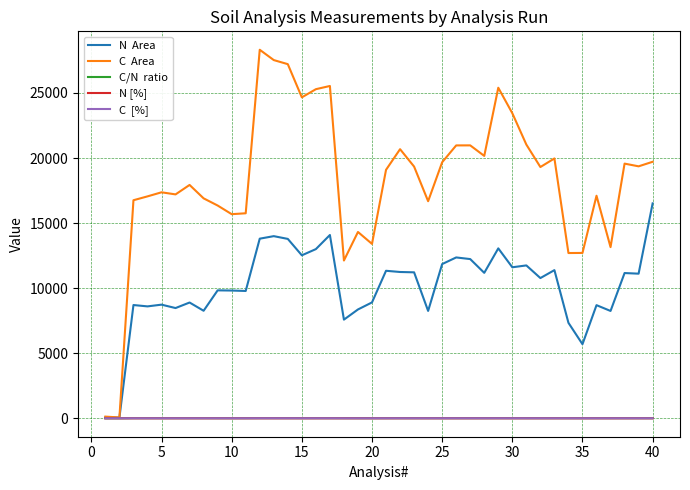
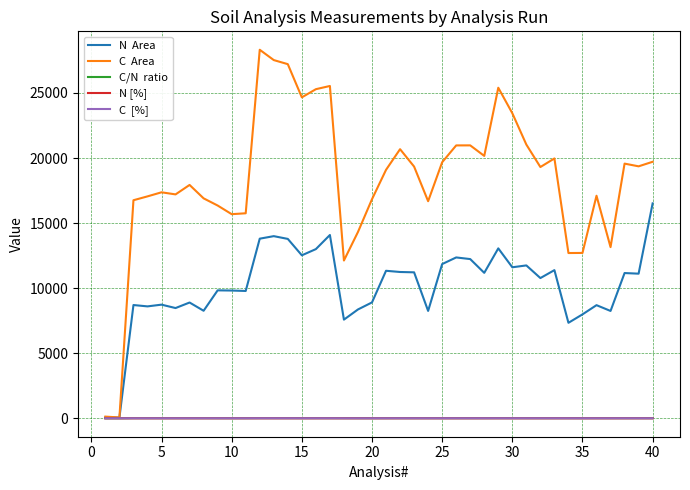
  {
    "N Area": {
      "5": 8700,
      "10": 9800,
      "15": 12500,
      "20": 8900,
      "25": 11900,
      "30": 11600,
-     "35": 5700,
+     "35": 8000,
      "40": 16500
    },
    "C Area": {
      "5": 17400,
      "10": 15700,
      "15": 24700,
-     "20": 13400,
+     "20": 16800,
      "25": 19700,
      "30": 23400,
      "35": 12700,
      "40": 19700
    },
    "C [%]": {
      "5": 0,
      "10": 0,
      "15": 0,
      "20": 0,
      "25": 0,
      "30": 0,
      "35": 0,
      "40": 0
    }
  }
